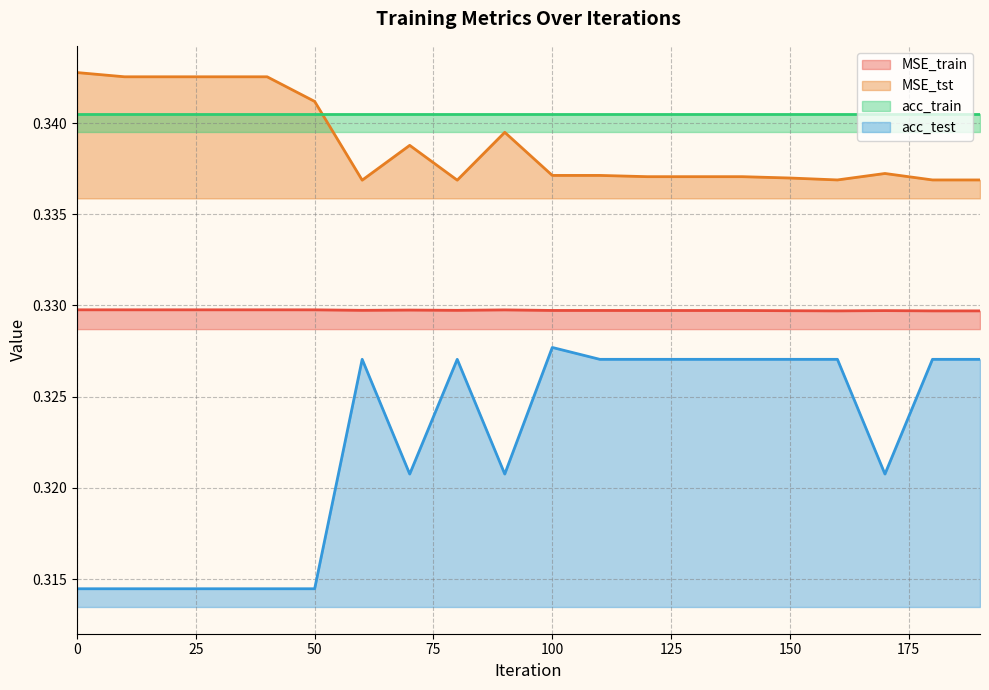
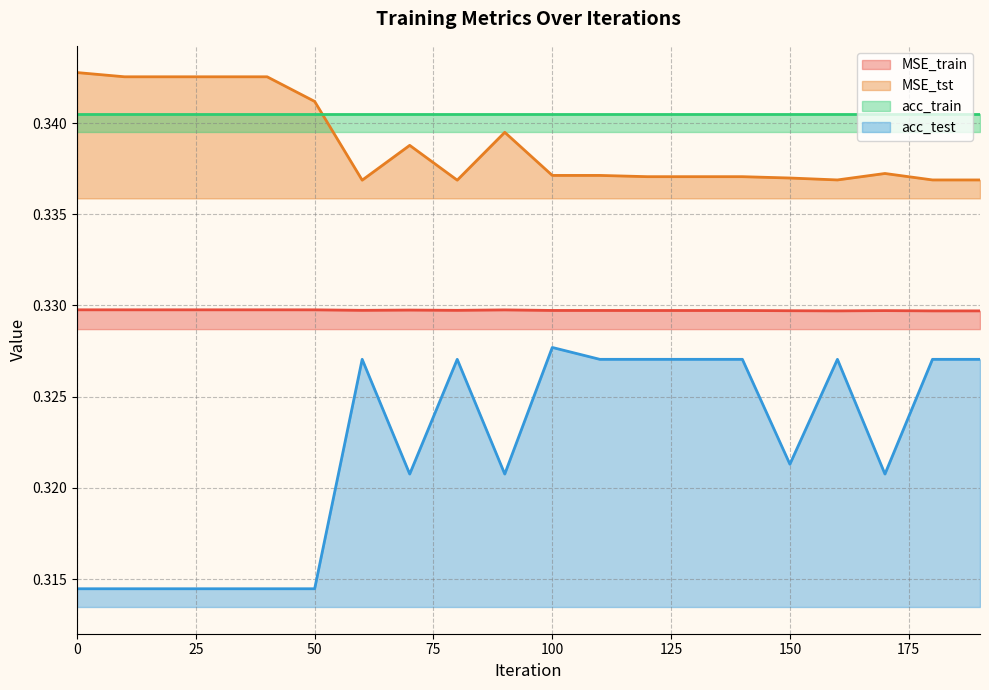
  {
    "acc_train": {
      "0": 0.3405,
      "50": 0.3405,
      "100": 0.3405,
      "150": 0.3405
    },
    "acc_test": {
      "0": 0.3145,
      "50": 0.3145,
      "100": 0.3277,
-     "150": 0.3270
+     "150": 0.3213
    }
  }
